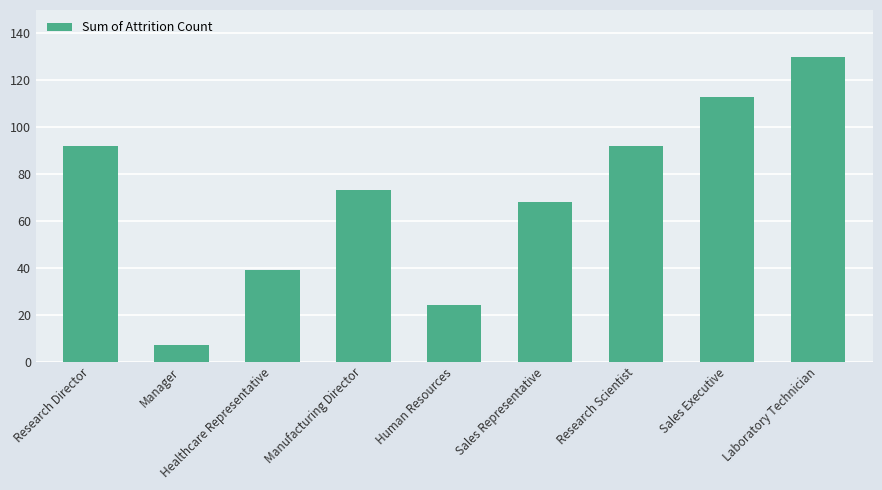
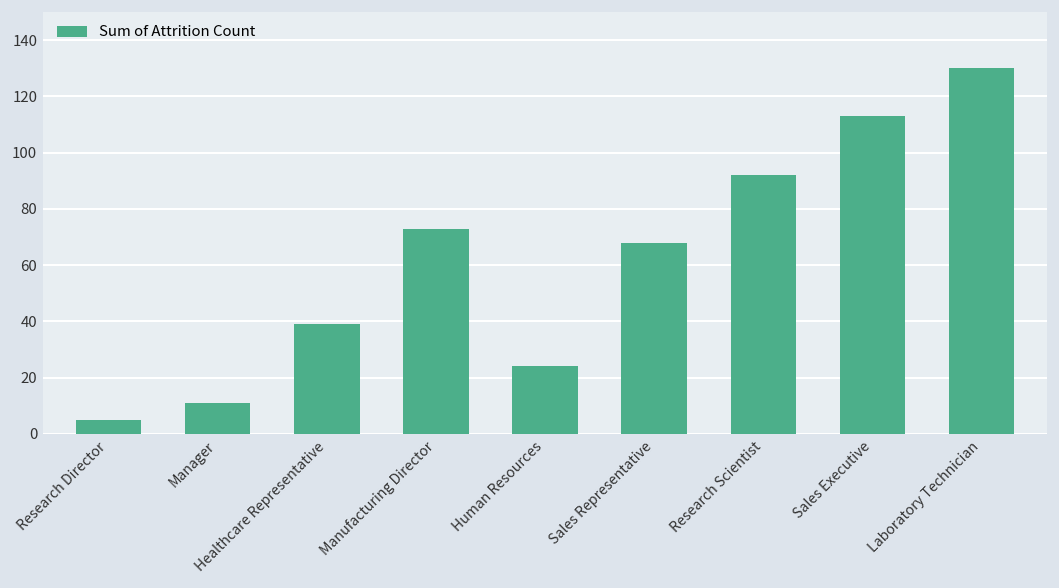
  {
-   "Research Director": 92,
-   "Manager": 7,
+   "Research Director": 5,
+   "Manager": 11,
    "Healthcare Representative": 39,
    "Manufacturing Director": 73,
    "Human Resources": 24,
    "Sales Representative": 68,
    "Research Scientist": 92,
    "Sales Executive": 113,
    "Laboratory Technician": 130
  }
